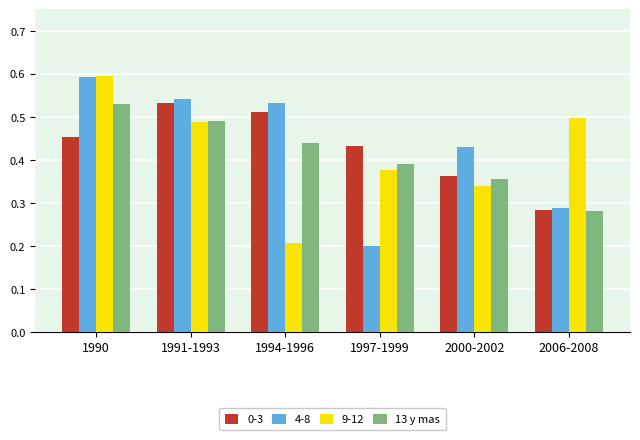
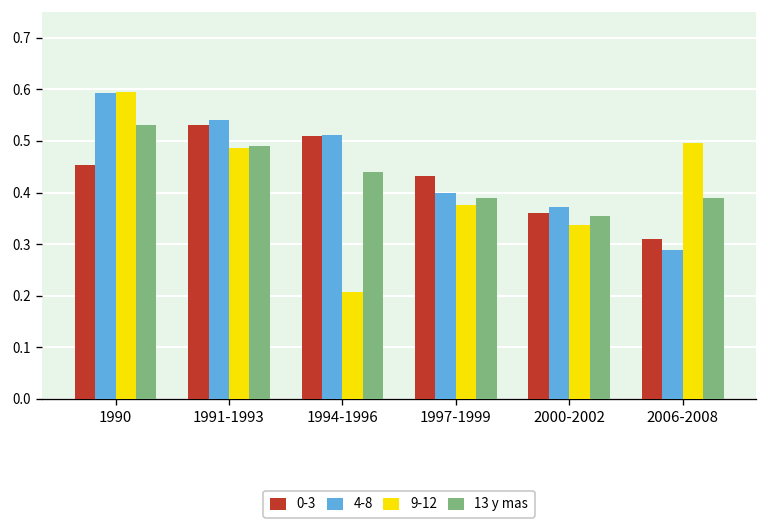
  {
    "0-3": {
      "1990": 0.45,
      "1991-1993": 0.53,
      "1994-1996": 0.51,
      "1997-1999": 0.43,
      "2000-2002": 0.36,
-     "2006-2008": 0.28
+     "2006-2008": 0.31
    },
    "4-8": {
      "1990": 0.59,
      "1991-1993": 0.54,
-     "1994-1996": 0.53,
-     "1997-1999": 0.20,
-     "2000-2002": 0.43,
+     "1994-1996": 0.51,
+     "1997-1999": 0.40,
+     "2000-2002": 0.37,
      "2006-2008": 0.29
    },
    "9-12": {
      "1990": 0.59,
      "1991-1993": 0.49,
      "1994-1996": 0.21,
      "1997-1999": 0.38,
      "2000-2002": 0.34,
      "2006-2008": 0.50
    },
    "13 y mas": {
      "1990": 0.53,
      "1991-1993": 0.49,
      "1994-1996": 0.44,
      "1997-1999": 0.39,
      "2000-2002": 0.35,
-     "2006-2008": 0.28
+     "2006-2008": 0.39
    }
  }
